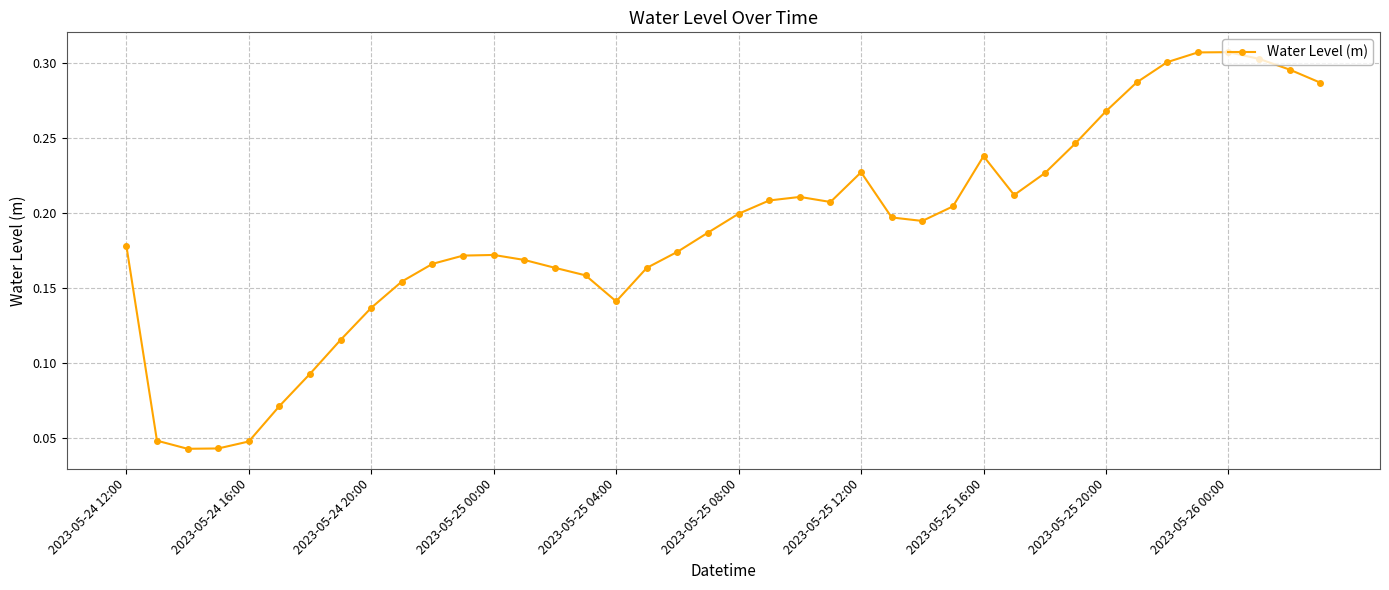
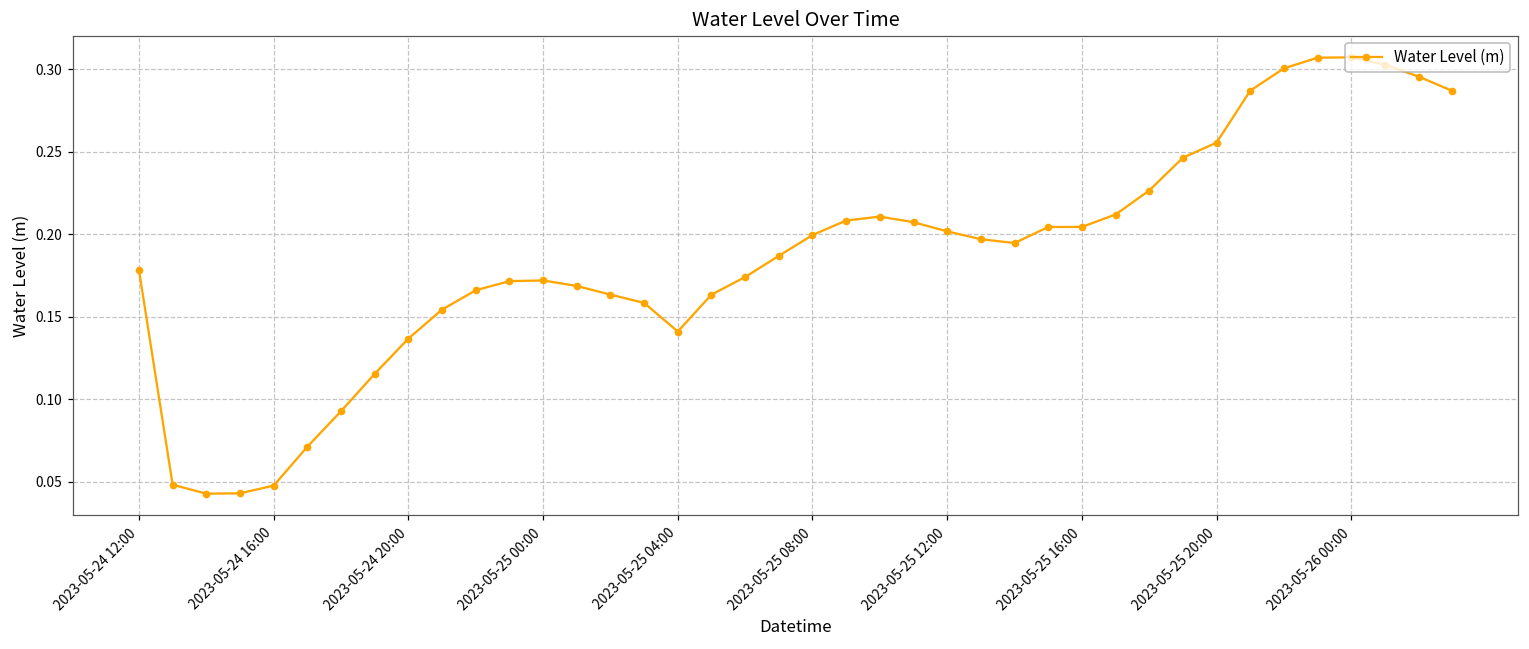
  {
    "2023-05-24 12:00": 0.178,
    "2023-05-24 16:00": 0.048,
    "2023-05-24 20:00": 0.137,
    "2023-05-25 00:00": 0.172,
    "2023-05-25 04:00": 0.141,
    "2023-05-25 08:00": 0.200,
-   "2023-05-25 12:00": 0.227,
-   "2023-05-25 16:00": 0.238,
-   "2023-05-25 20:00": 0.268
+   "2023-05-25 12:00": 0.202,
+   "2023-05-25 16:00": 0.205,
+   "2023-05-25 20:00": 0.256
  }
